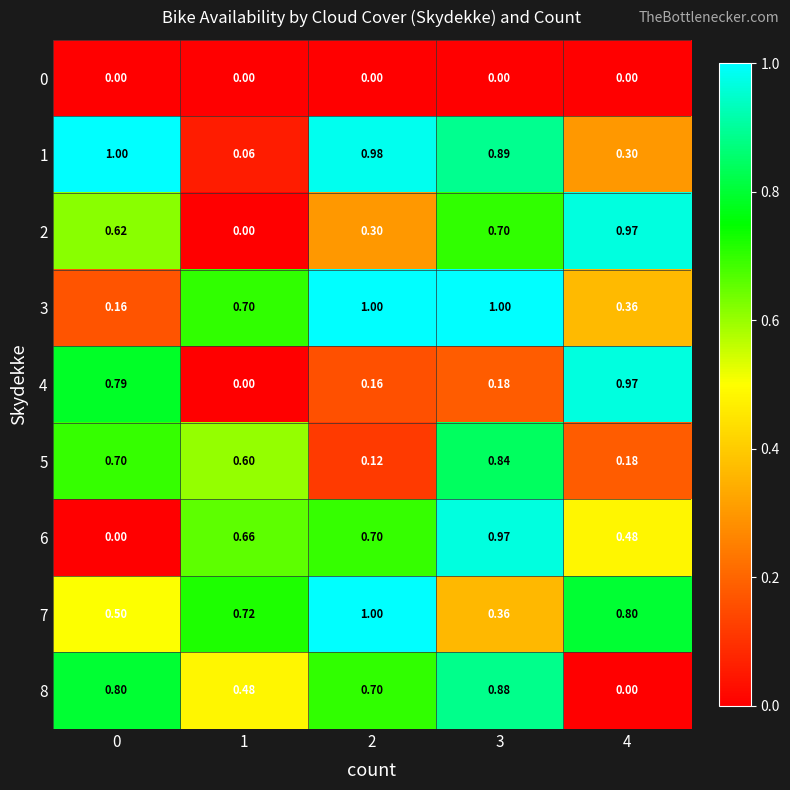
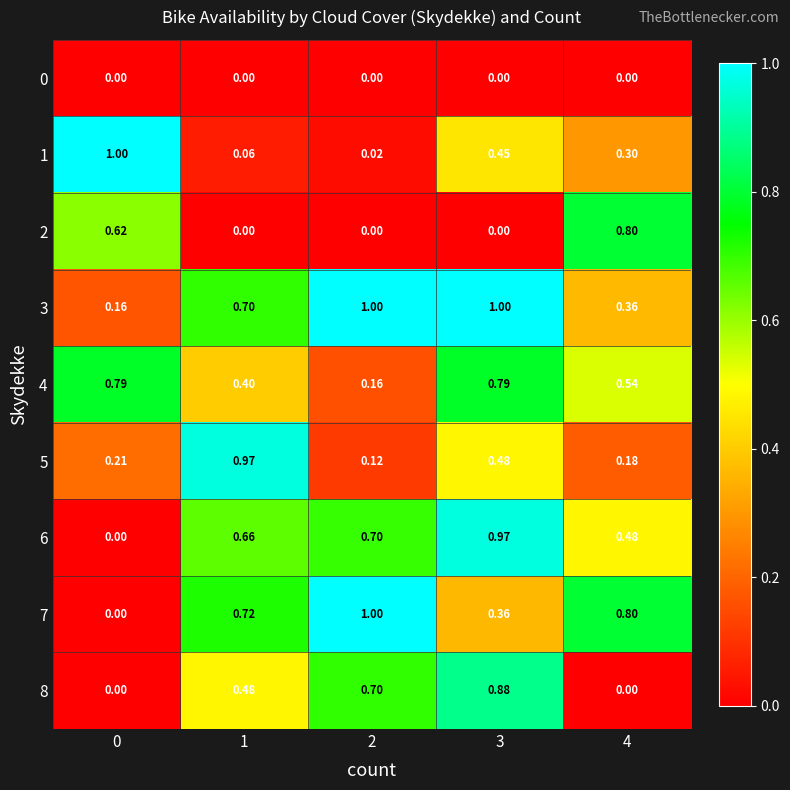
  {
    "0": {
      "0": 0.00,
      "1": 0.00,
      "2": 0.00,
      "3": 0.00,
      "4": 0.00
    },
    "1": {
      "0": 1.00,
      "1": 0.06,
-     "2": 0.98,
-     "3": 0.89,
+     "2": 0.02,
+     "3": 0.45,
      "4": 0.30
    },
    "2": {
      "0": 0.62,
      "1": 0.00,
-     "2": 0.30,
-     "3": 0.70,
-     "4": 0.97
+     "2": 0.00,
+     "3": 0.00,
+     "4": 0.80
    },
    "3": {
      "0": 0.16,
      "1": 0.70,
      "2": 1.00,
      "3": 1.00,
      "4": 0.36
    },
    "4": {
      "0": 0.79,
-     "1": 0.00,
+     "1": 0.40,
      "2": 0.16,
-     "3": 0.18,
-     "4": 0.97
+     "3": 0.79,
+     "4": 0.54
    },
    "5": {
-     "0": 0.70,
-     "1": 0.60,
+     "0": 0.21,
+     "1": 0.97,
      "2": 0.12,
-     "3": 0.84,
+     "3": 0.48,
      "4": 0.18
    },
    "6": {
      "0": 0.00,
      "1": 0.66,
      "2": 0.70,
      "3": 0.97,
      "4": 0.48
    },
    "7": {
-     "0": 0.50,
+     "0": 0.00,
      "1": 0.72,
      "2": 1.00,
      "3": 0.36,
      "4": 0.80
    },
    "8": {
-     "0": 0.80,
+     "0": 0.00,
      "1": 0.48,
      "2": 0.70,
      "3": 0.88,
      "4": 0.00
    }
  }
